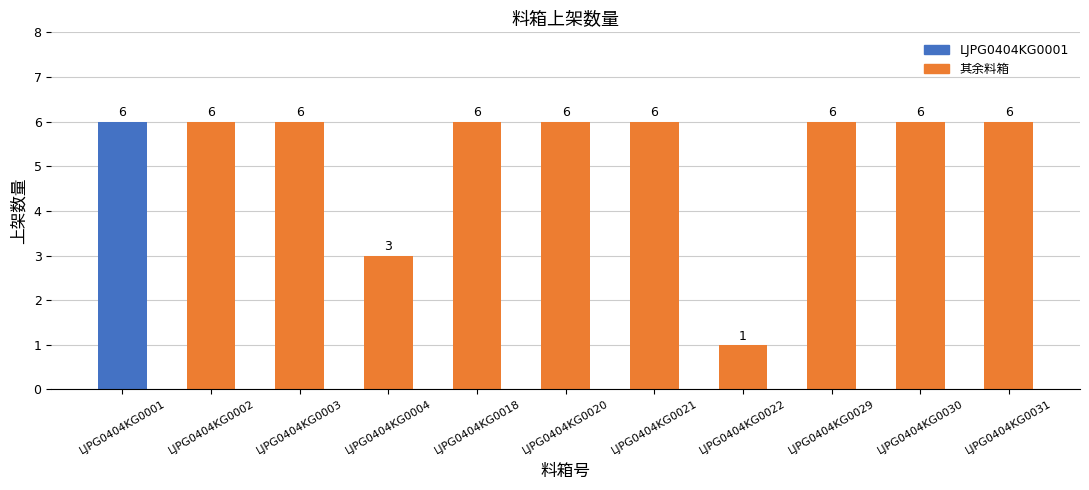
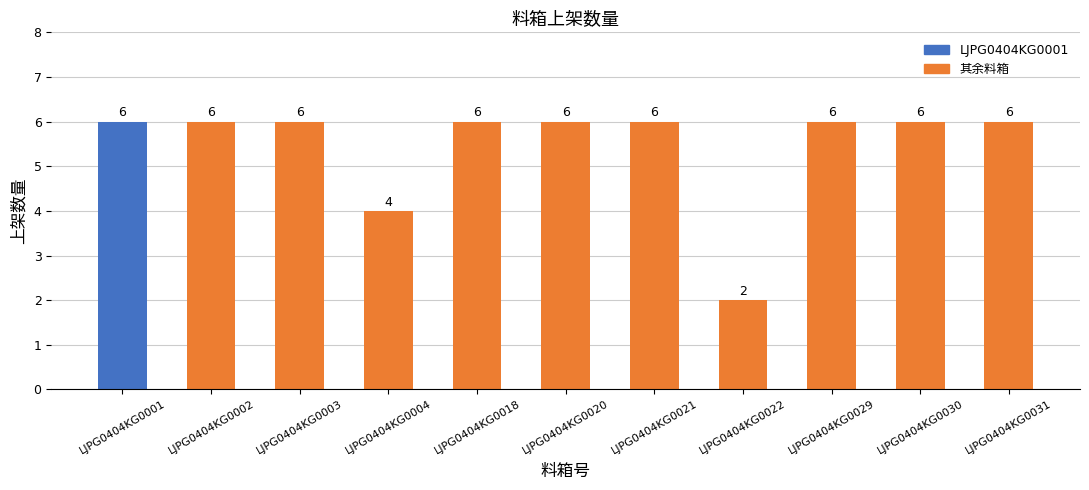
  {
    "LJPG0404KG0001": 6,
    "LJPG0404KG0002": 6,
    "LJPG0404KG0003": 6,
-   "LJPG0404KG0004": 3,
+   "LJPG0404KG0004": 4,
    "LJPG0404KG0018": 6,
    "LJPG0404KG0020": 6,
    "LJPG0404KG0021": 6,
-   "LJPG0404KG0022": 1,
+   "LJPG0404KG0022": 2,
    "LJPG0404KG0029": 6,
    "LJPG0404KG0030": 6,
    "LJPG0404KG0031": 6
  }
